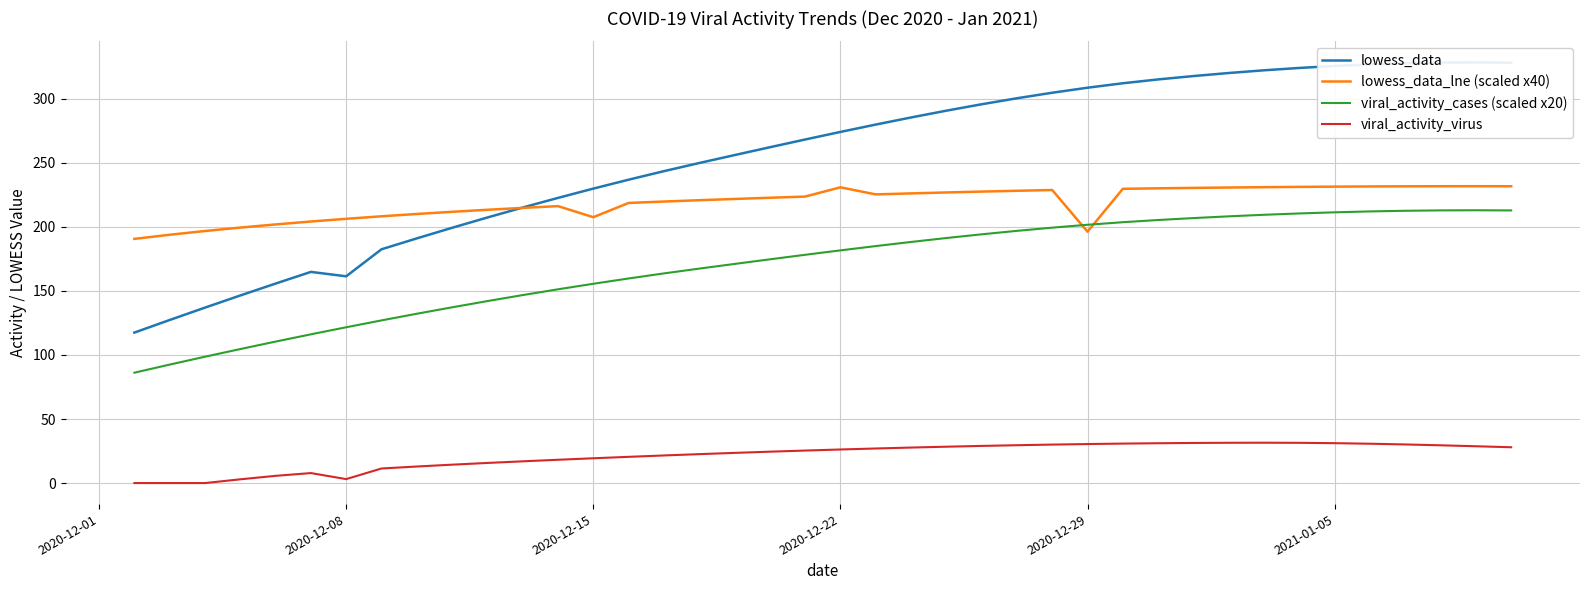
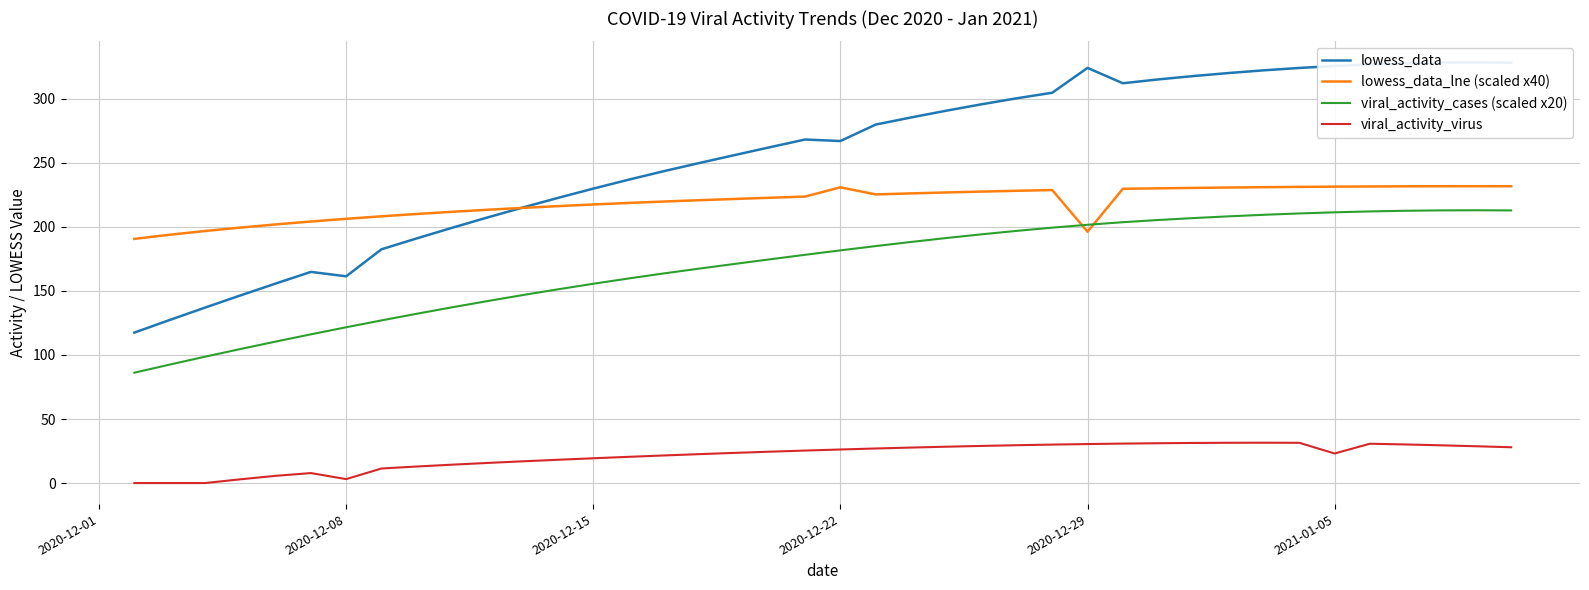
  {
    "lowess_data": {
      "2020-12-08": 161,
      "2020-12-15": 230,
-     "2020-12-22": 274,
-     "2020-12-29": 309
+     "2020-12-22": 267,
+     "2020-12-29": 324
    },
    "lowess_data_lne (scaled x40)": {
      "2020-12-08": 206,
-     "2020-12-15": 208,
+     "2020-12-15": 218,
      "2020-12-22": 231,
      "2020-12-29": 196,
      "2021-01-05": 231
    },
    "viral_activity_cases (scaled x20)": {
      "2020-12-08": 122,
      "2020-12-15": 156,
      "2020-12-22": 182,
      "2020-12-29": 202,
      "2021-01-05": 211
    },
    "viral_activity_virus": {
      "2020-12-08": 3,
      "2020-12-15": 19,
      "2020-12-22": 26,
      "2020-12-29": 30,
-     "2021-01-05": 31
+     "2021-01-05": 23
    }
  }
